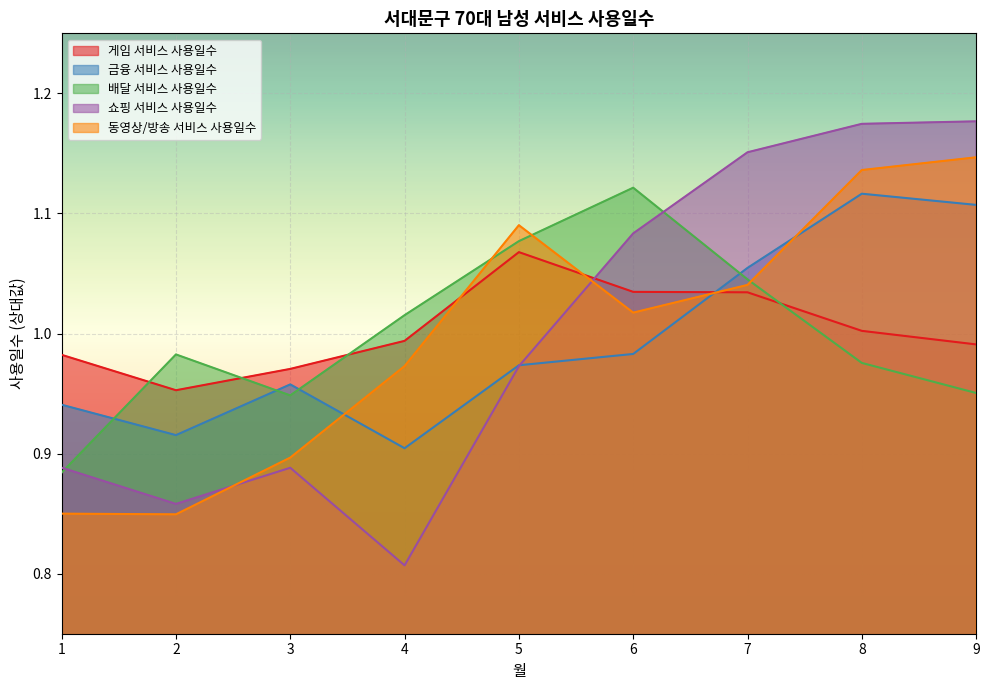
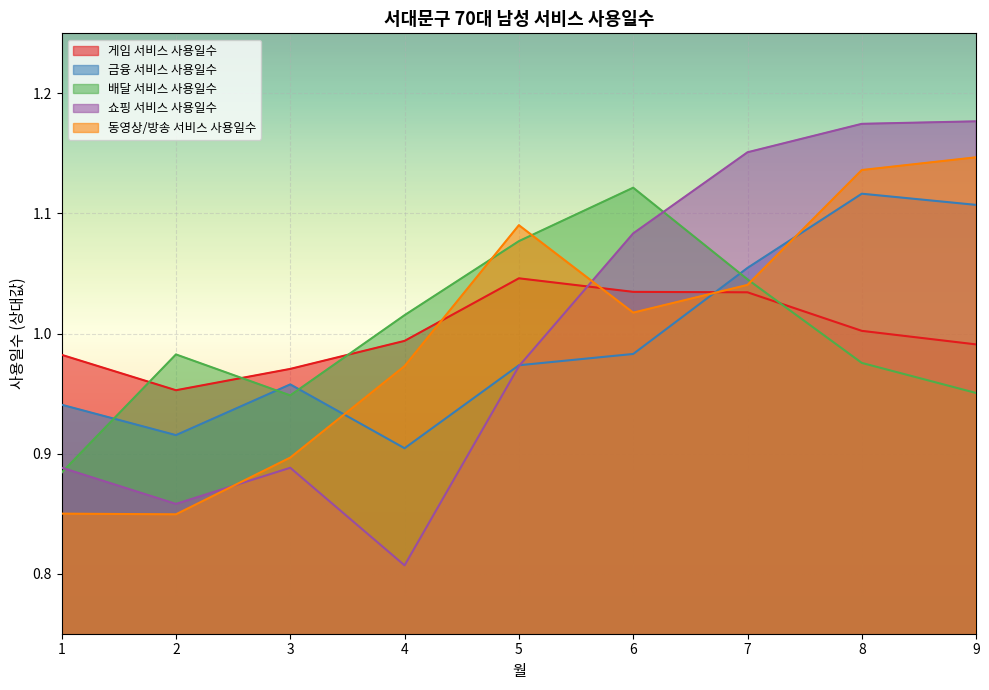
  {
    "게임 서비스 사용일수": {
      "1": 0.982,
      "2": 0.953,
      "3": 0.971,
      "4": 0.994,
-     "5": 1.068,
+     "5": 1.046,
      "6": 1.035,
      "7": 1.034,
      "8": 1.002,
      "9": 0.991
    },
    "금융 서비스 사용일수": {
      "1": 0.941,
      "2": 0.915,
      "3": 0.958,
      "4": 0.904,
      "6": 0.983,
      "7": 1.055,
      "8": 1.116,
      "9": 1.107
    },
    "배달 서비스 사용일수": {
      "1": 0.884,
      "2": 0.983,
      "3": 0.948,
      "4": 1.015,
      "5": 1.077,
      "6": 1.121,
      "7": 1.045,
      "8": 0.976,
      "9": 0.950
    },
    "쇼핑 서비스 사용일수": {
      "1": 0.888,
      "2": 0.858,
      "3": 0.888,
      "4": 0.807,
      "6": 1.083,
      "7": 1.151,
      "8": 1.175,
      "9": 1.177
    },
    "동영상/방송 서비스 사용일수": {
      "1": 0.850,
      "2": 0.849,
      "3": 0.897,
      "4": 0.973,
      "5": 1.090,
      "6": 1.017,
      "7": 1.040,
      "8": 1.136,
      "9": 1.147
    }
  }
